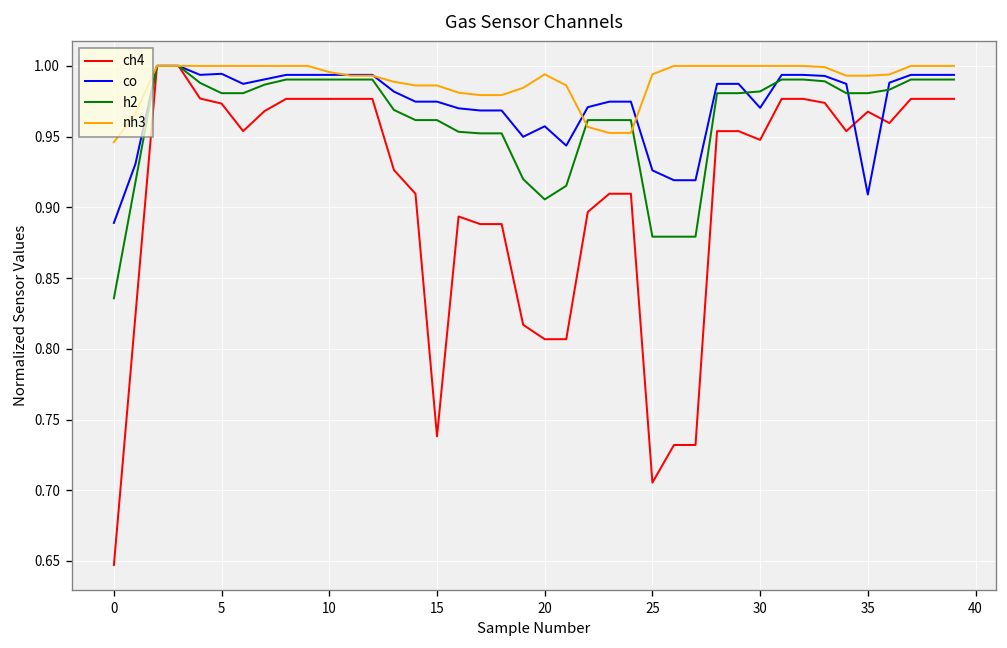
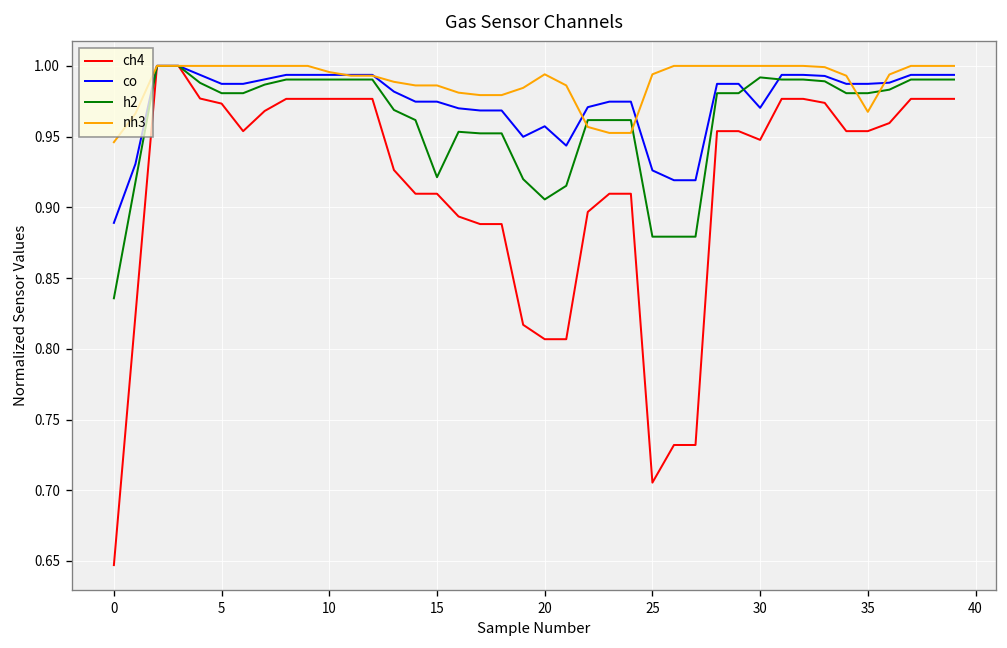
  {
    "ch4": {
      "0": 0.647,
      "5": 0.973,
      "10": 0.977,
-     "15": 0.738,
+     "15": 0.910,
      "20": 0.807,
      "25": 0.705,
      "30": 0.948,
-     "35": 0.968
+     "35": 0.954
    },
    "co": {
      "0": 0.889,
-     "5": 0.994,
+     "5": 0.987,
      "15": 0.975,
      "20": 0.957,
      "25": 0.926,
      "30": 0.970,
-     "35": 0.909
+     "35": 0.987
    },
    "h2": {
      "0": 0.836,
      "5": 0.981,
      "10": 0.990,
-     "15": 0.962,
+     "15": 0.921,
      "20": 0.906,
      "25": 0.879,
-     "30": 0.982,
+     "30": 0.992,
      "35": 0.981
    },
    "nh3": {
      "0": 0.946,
      "5": 1.000,
      "15": 0.986,
      "20": 0.994,
      "25": 0.994,
      "30": 1.000,
-     "35": 0.993
+     "35": 0.968
    }
  }
